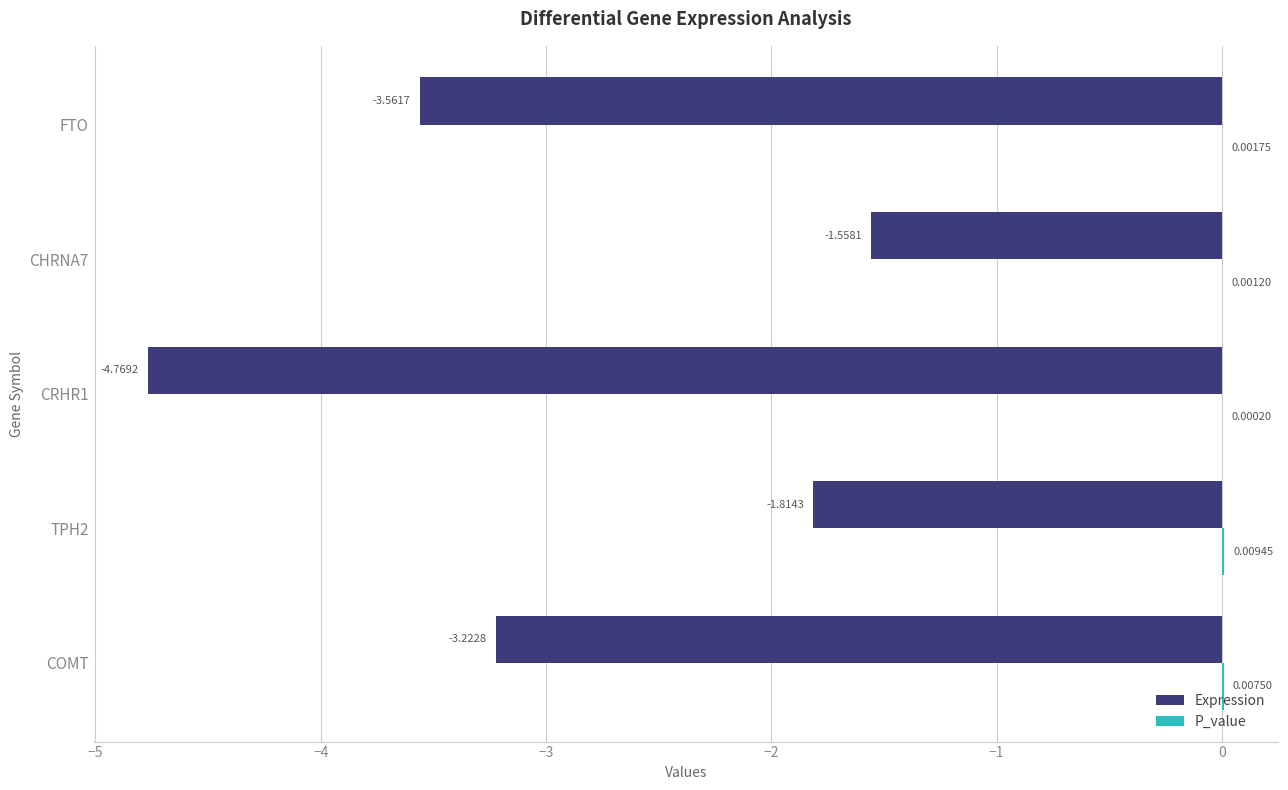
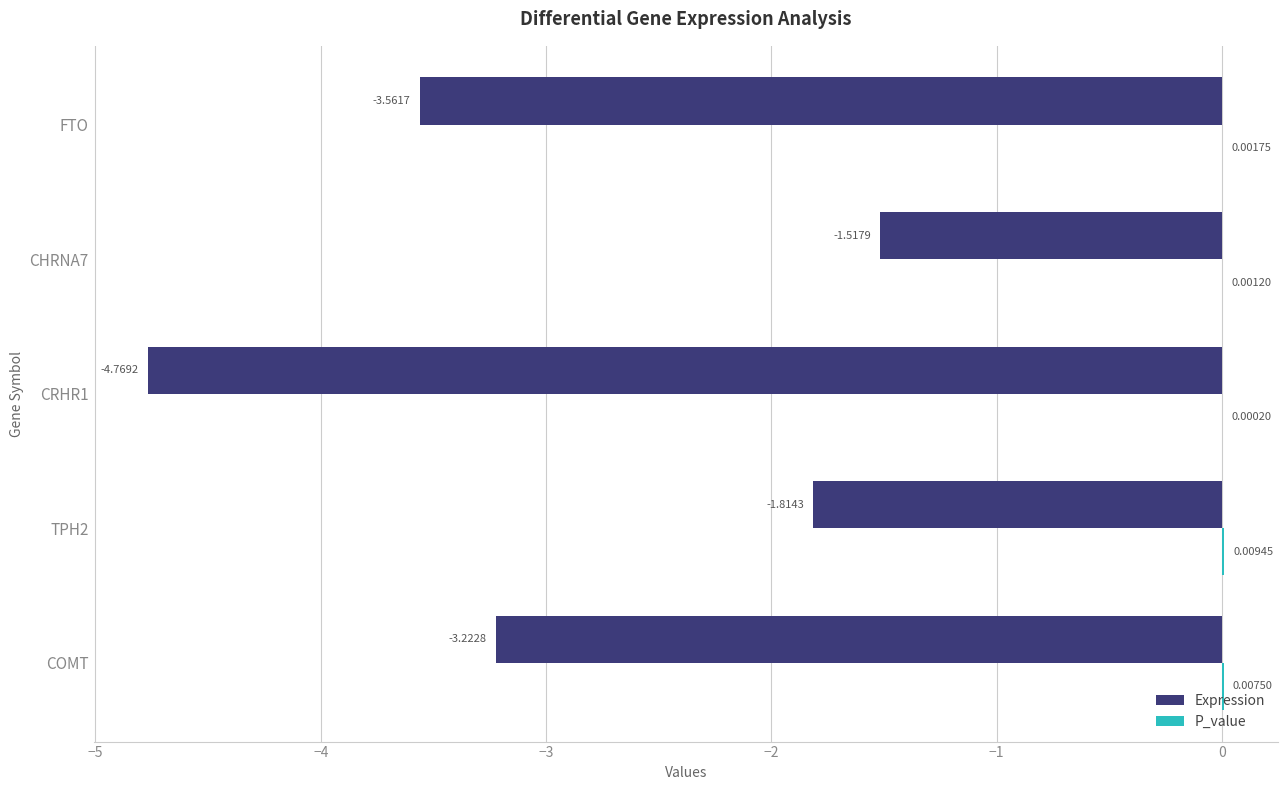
  {
    "Expression": {
      "FTO": -3.5617,
-     "CHRNA7": -1.5581,
+     "CHRNA7": -1.5179,
      "CRHR1": -4.7692,
      "TPH2": -1.8143,
      "COMT": -3.2228
    },
    "P_value": {
      "FTO": 0.00175,
      "CHRNA7": 0.00120,
      "CRHR1": 0.00020,
      "TPH2": 0.00945,
      "COMT": 0.00750
    }
  }
